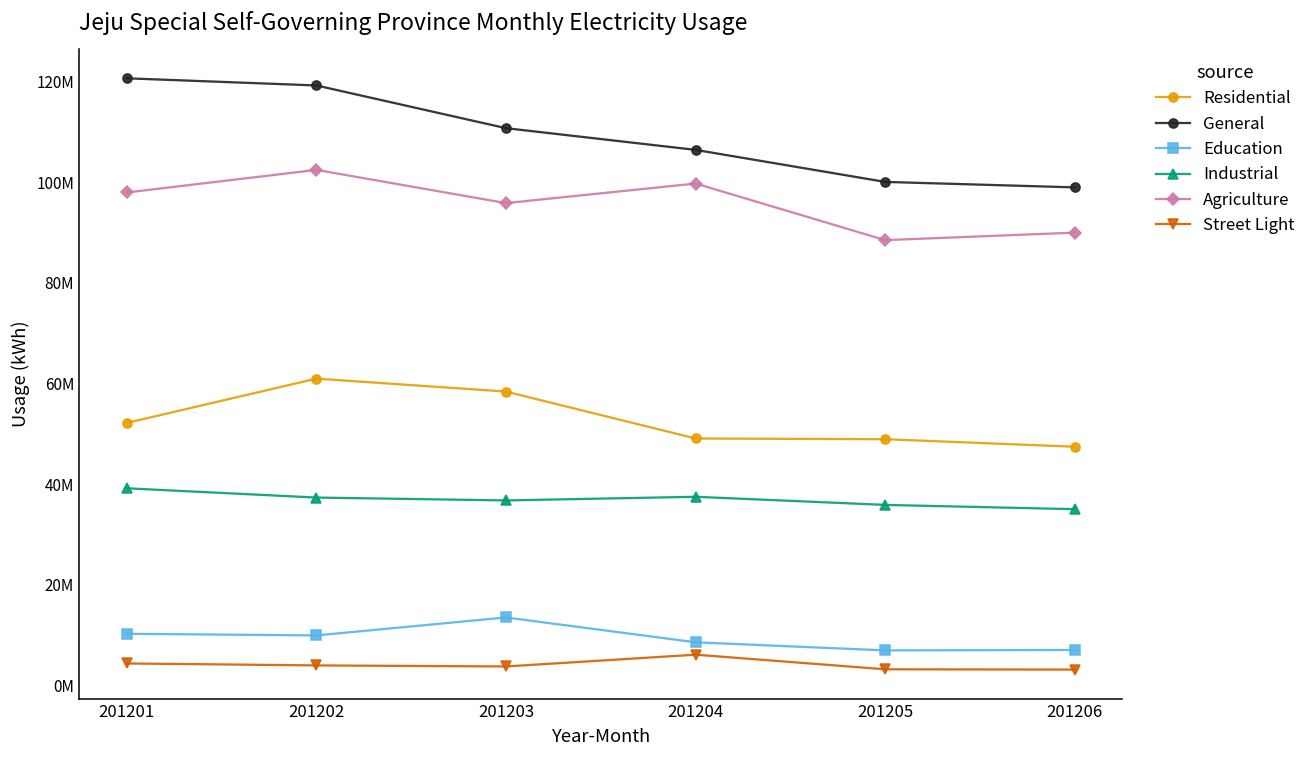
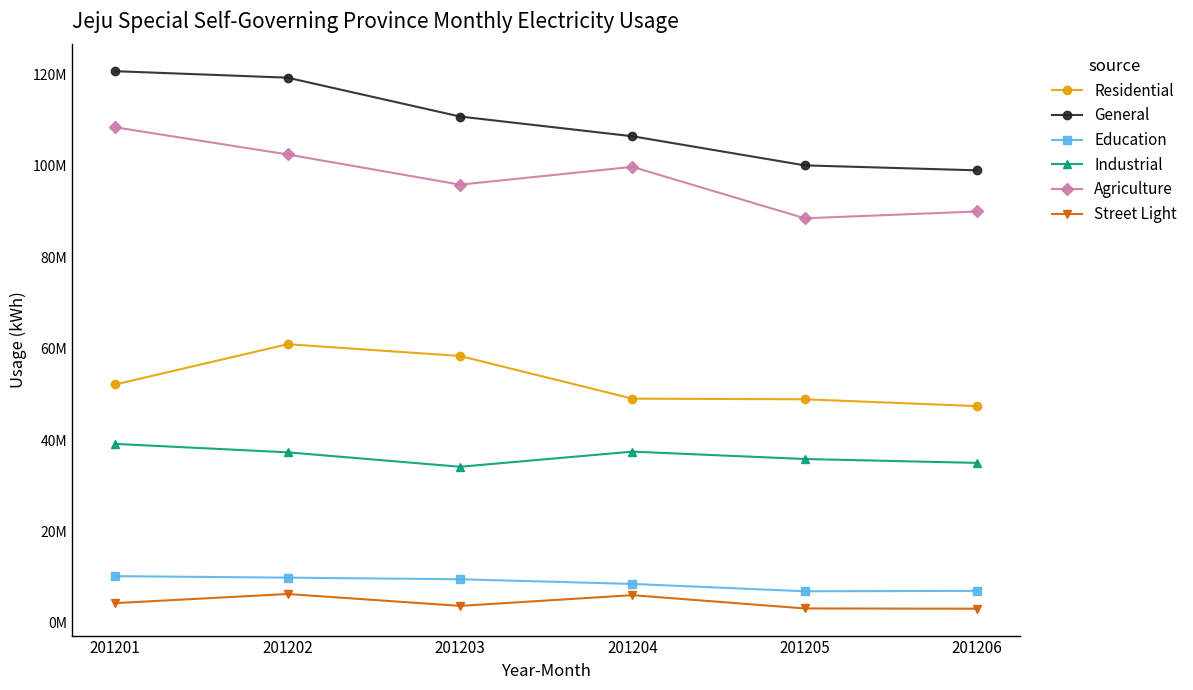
  {
    "Residential": {
      "201201": 52000000,
      "201202": 61000000,
      "201203": 58000000,
      "201204": 49000000,
      "201205": 49000000,
      "201206": 47000000
    },
    "General": {
      "201201": 121000000,
      "201202": 119000000,
      "201203": 111000000,
      "201204": 106000000,
      "201205": 100000000,
      "201206": 99000000
    },
    "Education": {
      "201201": 10000000,
      "201202": 10000000,
-     "201203": 13000000,
+     "201203": 10000000,
      "201204": 9000000,
      "201205": 7000000,
      "201206": 7000000
    },
    "Industrial": {
      "201201": 39000000,
      "201202": 37000000,
-     "201203": 37000000,
+     "201203": 34000000,
      "201204": 37000000,
      "201205": 36000000,
      "201206": 35000000
    },
    "Agriculture": {
-     "201201": 98000000,
+     "201201": 108000000,
      "201202": 102000000,
      "201203": 96000000,
      "201204": 100000000,
      "201205": 89000000,
      "201206": 90000000
    },
    "Street Light": {
      "201201": 4000000,
-     "201202": 4000000,
+     "201202": 6000000,
      "201203": 4000000,
      "201204": 6000000,
      "201205": 3000000,
      "201206": 3000000
    }
  }
